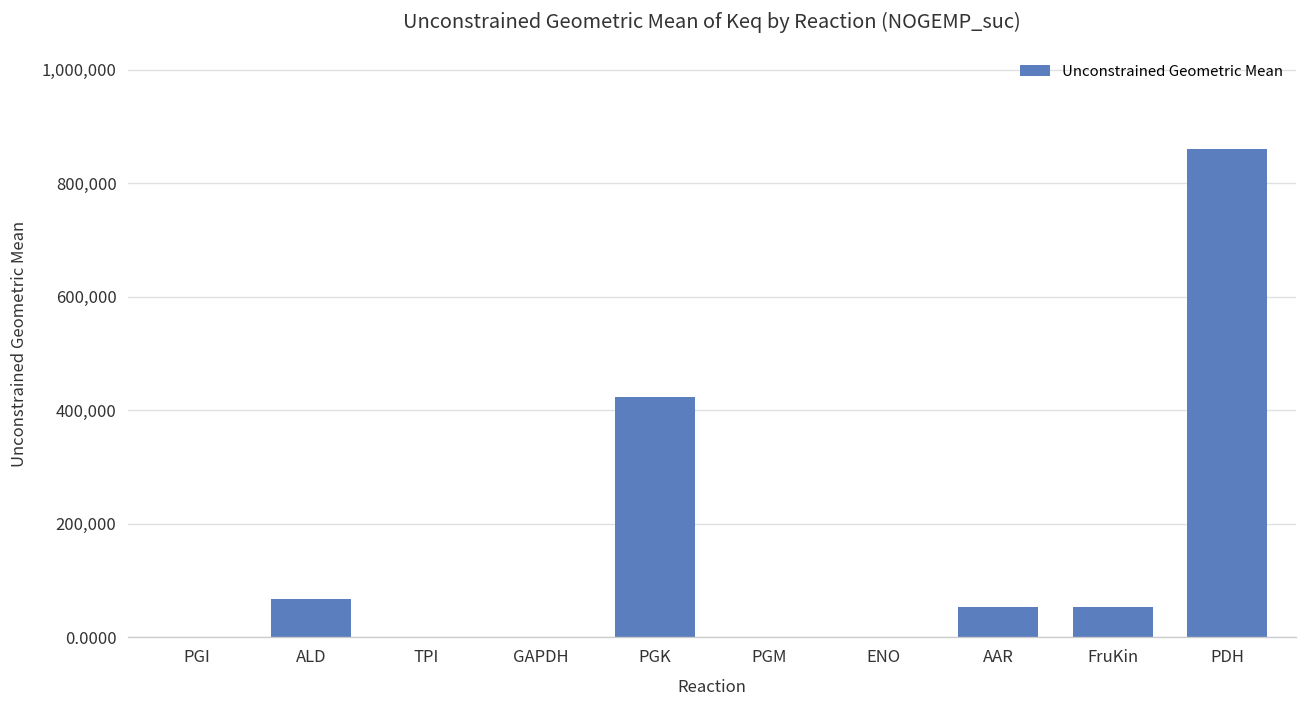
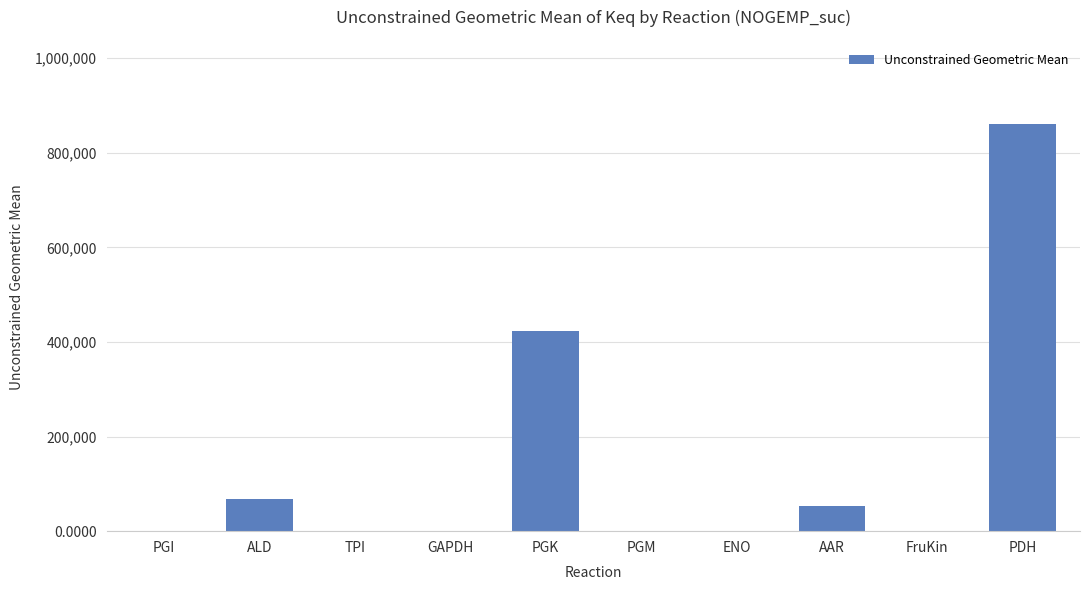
  {
    "ALD": "70,000",
    "PGK": "420,000",
    "AAR": "50,000",
-   "FruKin": "50,000",
+   "FruKin": "0",
    "PDH": "860,000"
  }
